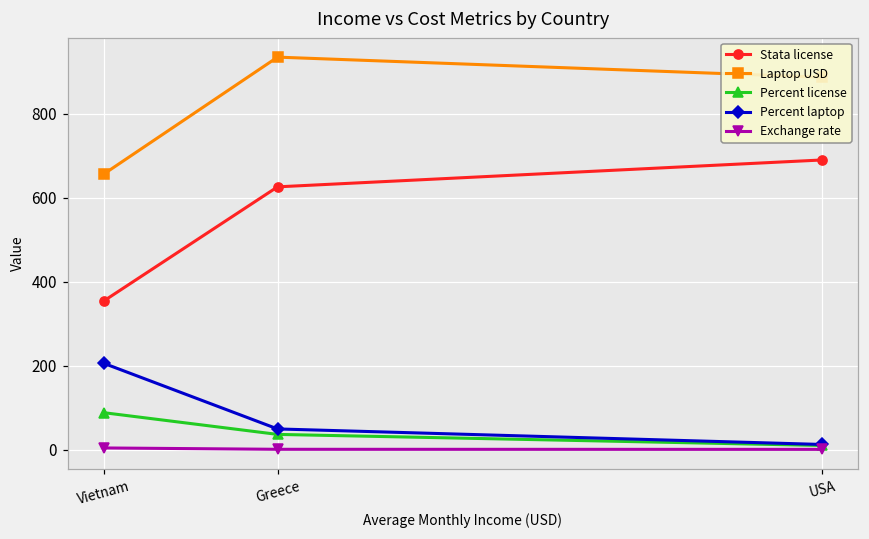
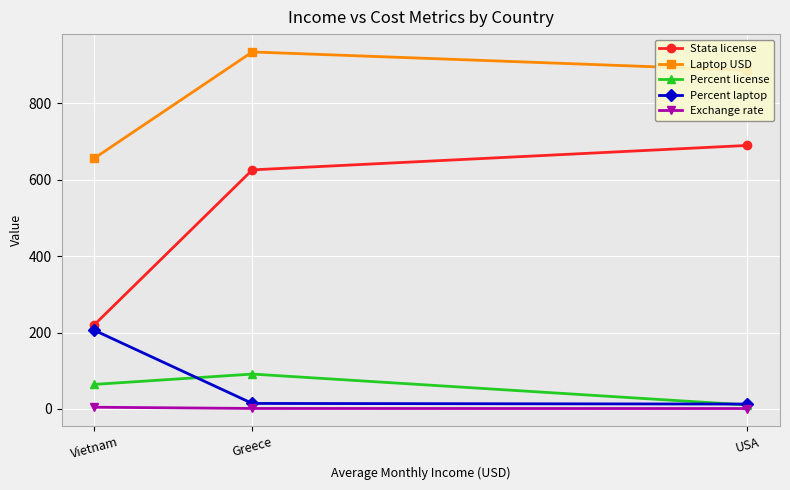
  {
    "Stata license": {
-     "Vietnam": 350,
+     "Vietnam": 220,
      "Greece": 630,
      "USA": 690
    },
    "Laptop USD": {
      "Vietnam": 660,
      "Greece": 930
    },
    "Percent license": {
-     "Vietnam": 90,
-     "Greece": 40
+     "Vietnam": 60,
+     "Greece": 90
    },
    "Percent laptop": {
      "Vietnam": 210,
-     "Greece": 50
+     "Greece": 10
    },
    "Exchange rate": {
      "Vietnam": 0,
      "Greece": 0,
      "USA": 0
    }
  }
